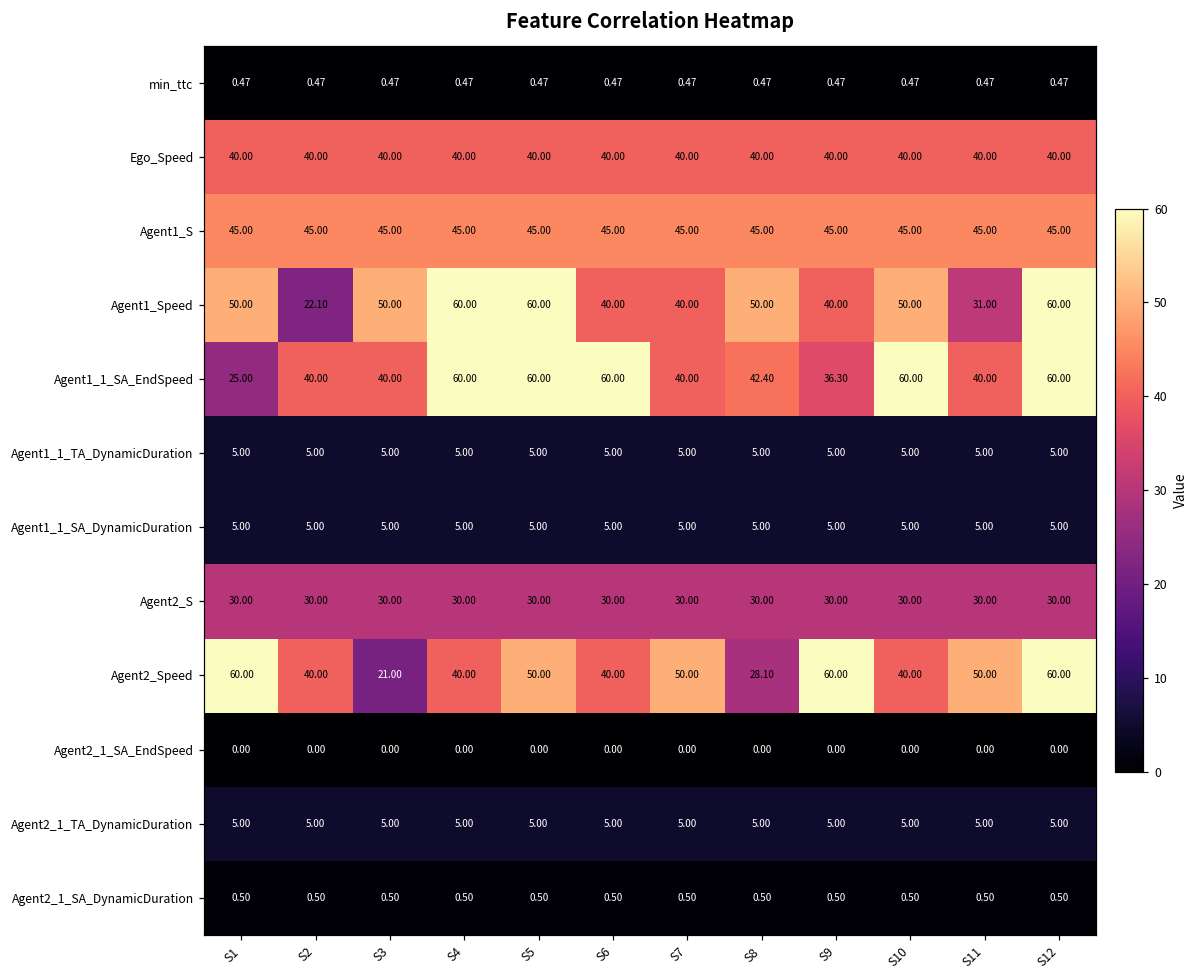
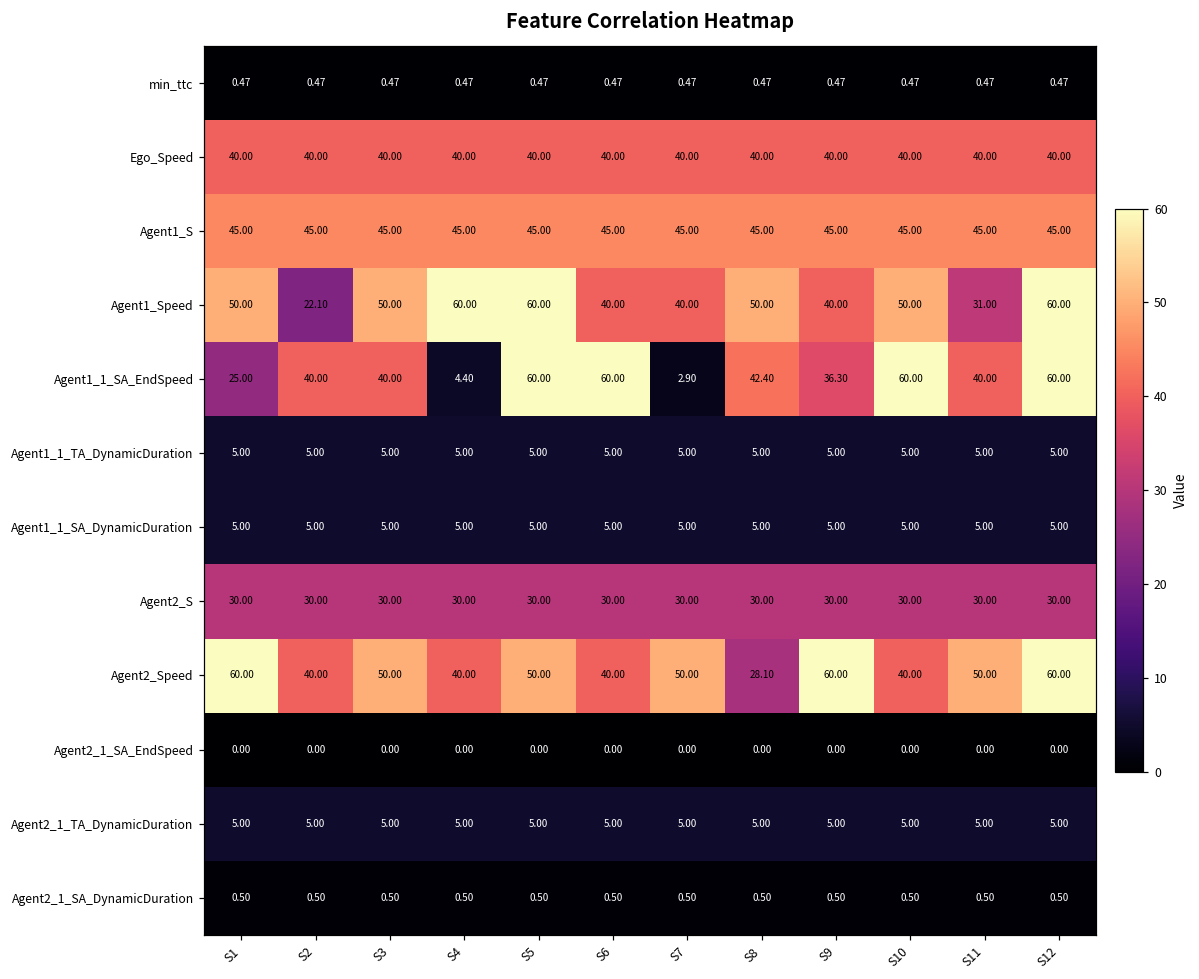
  {
    "min_ttc": {
      "S1": 0.47,
      "S2": 0.47,
      "S3": 0.47,
      "S4": 0.47,
      "S5": 0.47,
      "S6": 0.47,
      "S7": 0.47,
      "S8": 0.47,
      "S9": 0.47,
      "S10": 0.47,
      "S11": 0.47,
      "S12": 0.47
    },
    "Ego_Speed": {
      "S1": 40.00,
      "S2": 40.00,
      "S3": 40.00,
      "S4": 40.00,
      "S5": 40.00,
      "S6": 40.00,
      "S7": 40.00,
      "S8": 40.00,
      "S9": 40.00,
      "S10": 40.00,
      "S11": 40.00,
      "S12": 40.00
    },
    "Agent1_S": {
      "S1": 45.00,
      "S2": 45.00,
      "S3": 45.00,
      "S4": 45.00,
      "S5": 45.00,
      "S6": 45.00,
      "S7": 45.00,
      "S8": 45.00,
      "S9": 45.00,
      "S10": 45.00,
      "S11": 45.00,
      "S12": 45.00
    },
    "Agent1_Speed": {
      "S1": 50.00,
      "S2": 22.10,
      "S3": 50.00,
      "S4": 60.00,
      "S5": 60.00,
      "S6": 40.00,
      "S7": 40.00,
      "S8": 50.00,
      "S9": 40.00,
      "S10": 50.00,
      "S11": 31.00,
      "S12": 60.00
    },
    "Agent1_1_SA_EndSpeed": {
      "S1": 25.00,
      "S2": 40.00,
      "S3": 40.00,
-     "S4": 60.00,
+     "S4": 4.40,
      "S5": 60.00,
      "S6": 60.00,
-     "S7": 40.00,
+     "S7": 2.90,
      "S8": 42.40,
      "S9": 36.30,
      "S10": 60.00,
      "S11": 40.00,
      "S12": 60.00
    },
    "Agent1_1_TA_DynamicDuration": {
      "S1": 5.00,
      "S2": 5.00,
      "S3": 5.00,
      "S4": 5.00,
      "S5": 5.00,
      "S6": 5.00,
      "S7": 5.00,
      "S8": 5.00,
      "S9": 5.00,
      "S10": 5.00,
      "S11": 5.00,
      "S12": 5.00
    },
    "Agent1_1_SA_DynamicDuration": {
      "S1": 5.00,
      "S2": 5.00,
      "S3": 5.00,
      "S4": 5.00,
      "S5": 5.00,
      "S6": 5.00,
      "S7": 5.00,
      "S8": 5.00,
      "S9": 5.00,
      "S10": 5.00,
      "S11": 5.00,
      "S12": 5.00
    },
    "Agent2_S": {
      "S1": 30.00,
      "S2": 30.00,
      "S3": 30.00,
      "S4": 30.00,
      "S5": 30.00,
      "S6": 30.00,
      "S7": 30.00,
      "S8": 30.00,
      "S9": 30.00,
      "S10": 30.00,
      "S11": 30.00,
      "S12": 30.00
    },
    "Agent2_Speed": {
      "S1": 60.00,
      "S2": 40.00,
-     "S3": 21.00,
+     "S3": 50.00,
      "S4": 40.00,
      "S5": 50.00,
      "S6": 40.00,
      "S7": 50.00,
      "S8": 28.10,
      "S9": 60.00,
      "S10": 40.00,
      "S11": 50.00,
      "S12": 60.00
    },
    "Agent2_1_SA_EndSpeed": {
      "S1": 0.00,
      "S2": 0.00,
      "S3": 0.00,
      "S4": 0.00,
      "S5": 0.00,
      "S6": 0.00,
      "S7": 0.00,
      "S8": 0.00,
      "S9": 0.00,
      "S10": 0.00,
      "S11": 0.00,
      "S12": 0.00
    },
    "Agent2_1_TA_DynamicDuration": {
      "S1": 5.00,
      "S2": 5.00,
      "S3": 5.00,
      "S4": 5.00,
      "S5": 5.00,
      "S6": 5.00,
      "S7": 5.00,
      "S8": 5.00,
      "S9": 5.00,
      "S10": 5.00,
      "S11": 5.00,
      "S12": 5.00
    },
    "Agent2_1_SA_DynamicDuration": {
      "S1": 0.50,
      "S2": 0.50,
      "S3": 0.50,
      "S4": 0.50,
      "S5": 0.50,
      "S6": 0.50,
      "S7": 0.50,
      "S8": 0.50,
      "S9": 0.50,
      "S10": 0.50,
      "S11": 0.50,
      "S12": 0.50
    }
  }
